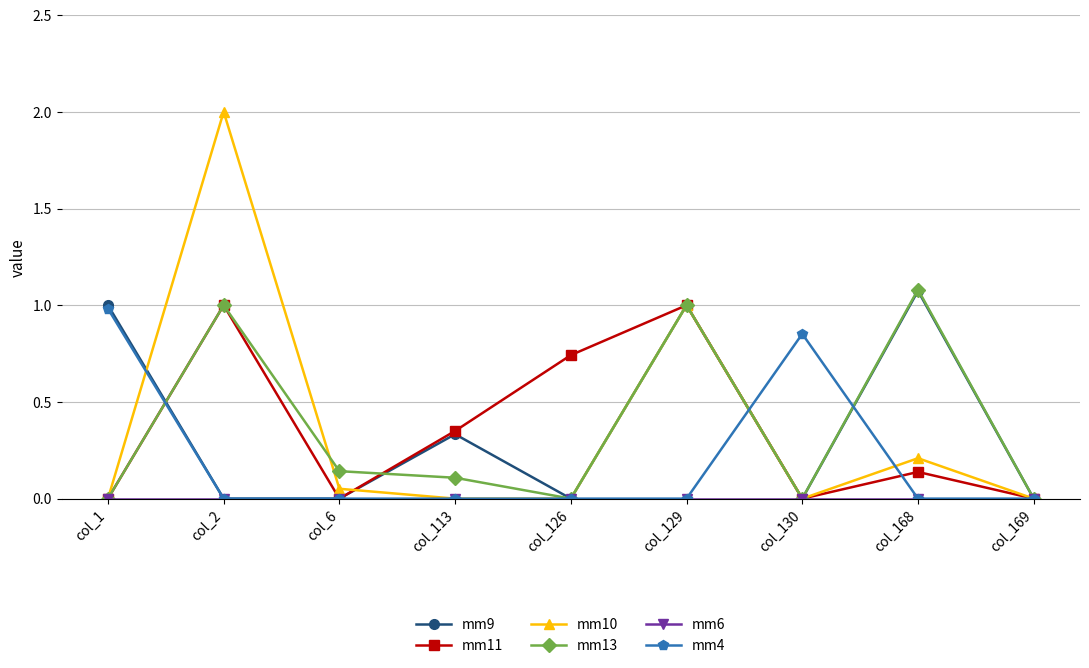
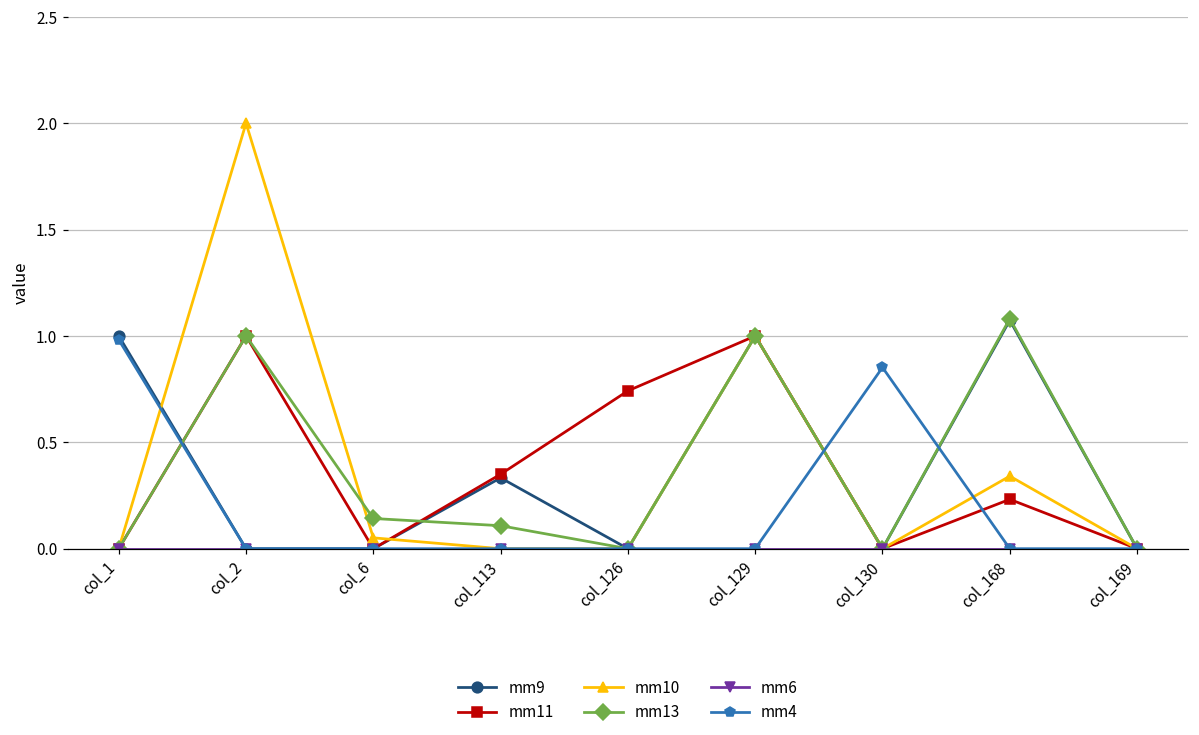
  {
    "mm9": {
      "col_1": 1.00,
      "col_113": 0.33
    },
    "mm11": {
      "col_113": 0.35,
      "col_126": 0.74,
-     "col_168": 0.14
+     "col_168": 0.23
    },
    "mm10": {
      "col_2": 2.00,
      "col_6": 0.05,
-     "col_168": 0.21
+     "col_168": 0.34
    },
    "mm13": {
      "col_6": 0.14,
      "col_113": 0.11
    },
    "mm4": {
      "col_1": 0.98,
      "col_130": 0.85
    }
  }
